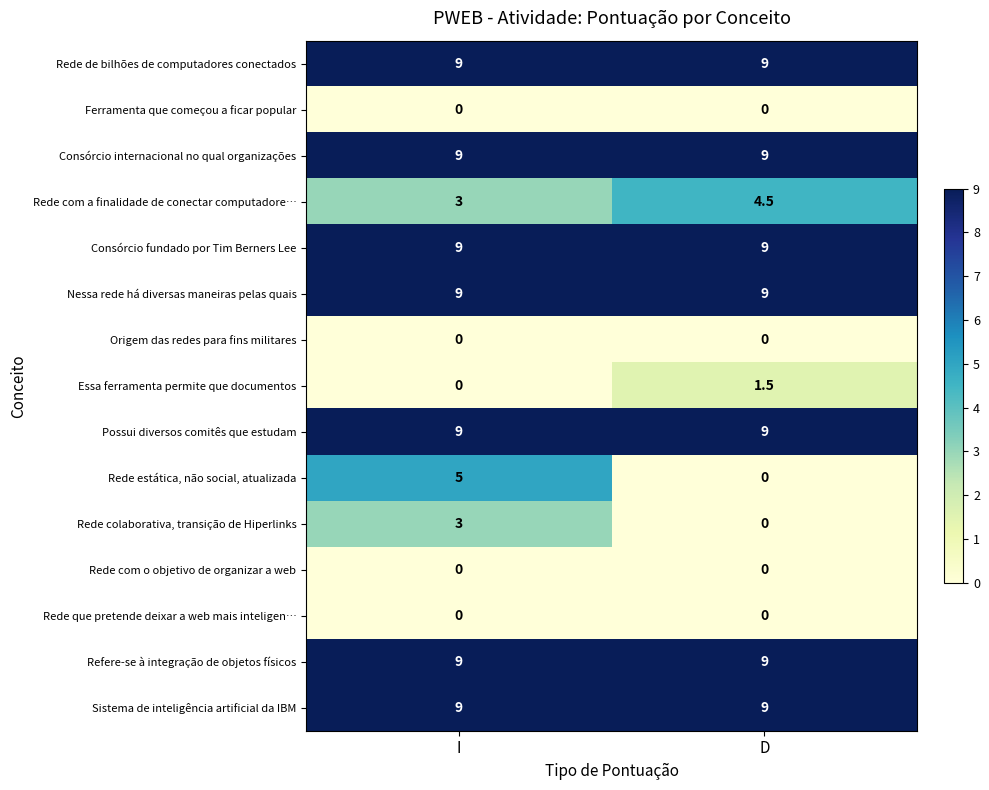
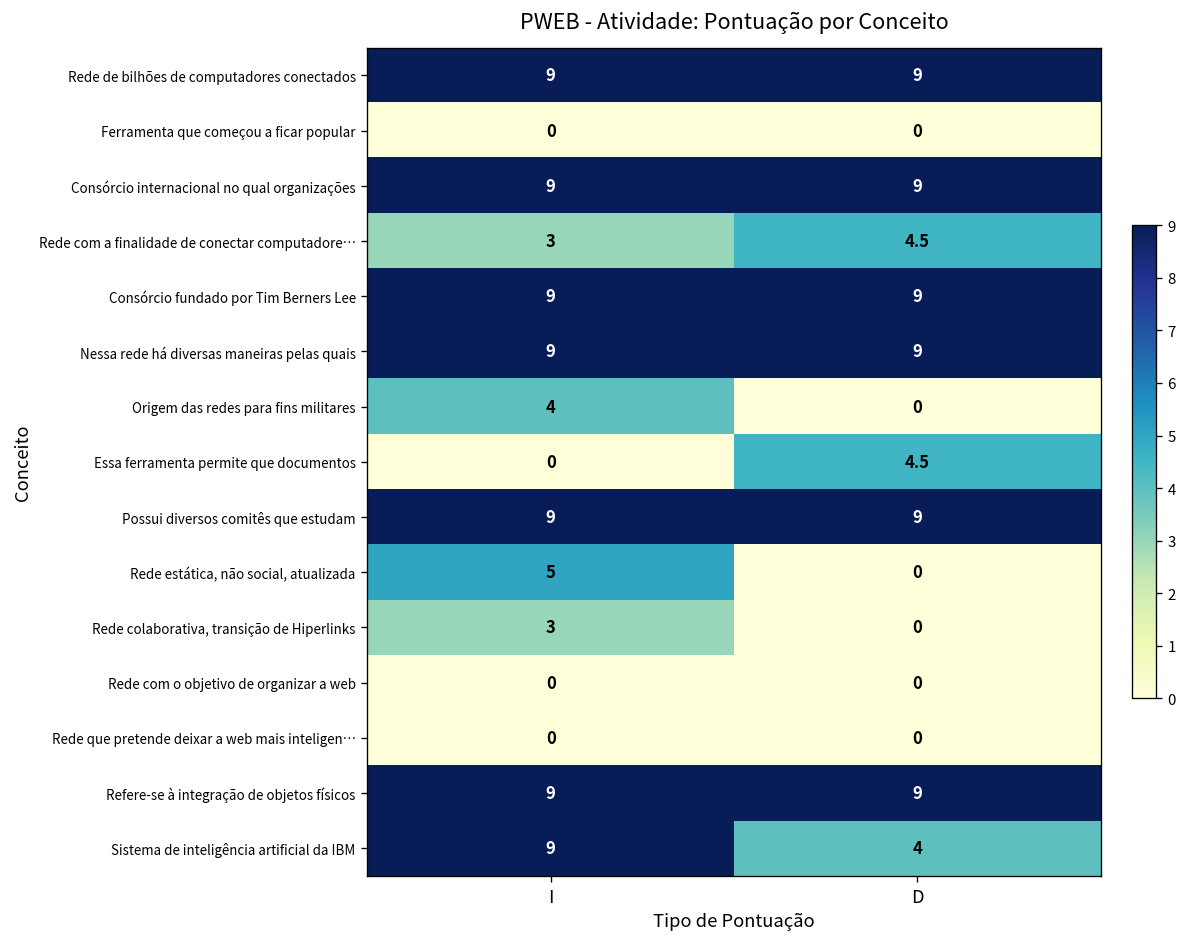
  {
    "Rede de bilhões de computadores conectados": {
      "I": 9,
      "D": 9
    },
    "Ferramenta que começou a ficar popular": {
      "I": 0,
      "D": 0
    },
    "Consórcio internacional no qual organizações": {
      "I": 9,
      "D": 9
    },
    "Rede com a finalidade de conectar computadore…": {
      "I": 3,
      "D": 4.5
    },
    "Consórcio fundado por Tim Berners Lee": {
      "I": 9,
      "D": 9
    },
    "Nessa rede há diversas maneiras pelas quais": {
      "I": 9,
      "D": 9
    },
    "Origem das redes para fins militares": {
-     "I": 0,
+     "I": 4,
      "D": 0
    },
    "Essa ferramenta permite que documentos": {
      "I": 0,
-     "D": 1.5
+     "D": 4.5
    },
    "Possui diversos comitês que estudam": {
      "I": 9,
      "D": 9
    },
    "Rede estática, não social, atualizada": {
      "I": 5,
      "D": 0
    },
    "Rede colaborativa, transição de Hiperlinks": {
      "I": 3,
      "D": 0
    },
    "Rede com o objetivo de organizar a web": {
      "I": 0,
      "D": 0
    },
    "Rede que pretende deixar a web mais inteligen…": {
      "I": 0,
      "D": 0
    },
    "Refere-se à integração de objetos físicos": {
      "I": 9,
      "D": 9
    },
    "Sistema de inteligência artificial da IBM": {
      "I": 9,
-     "D": 9
+     "D": 4
    }
  }
